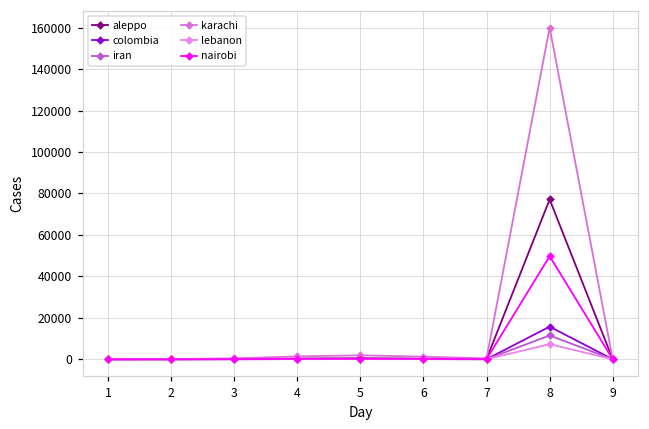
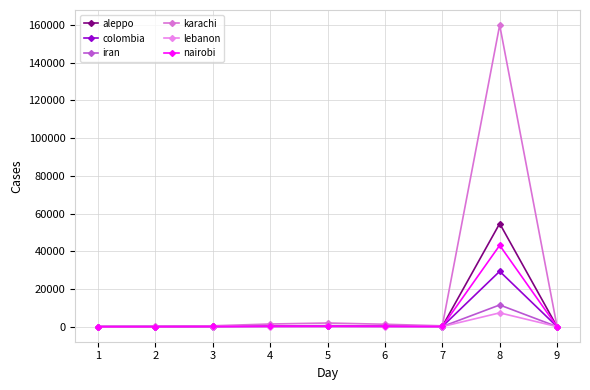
  {
    "aleppo": {
-     "8": 77000
+     "8": 55000
    },
    "colombia": {
-     "8": 16000
+     "8": 29000
    },
    "nairobi": {
-     "8": 50000
+     "8": 43000
    }
  }
